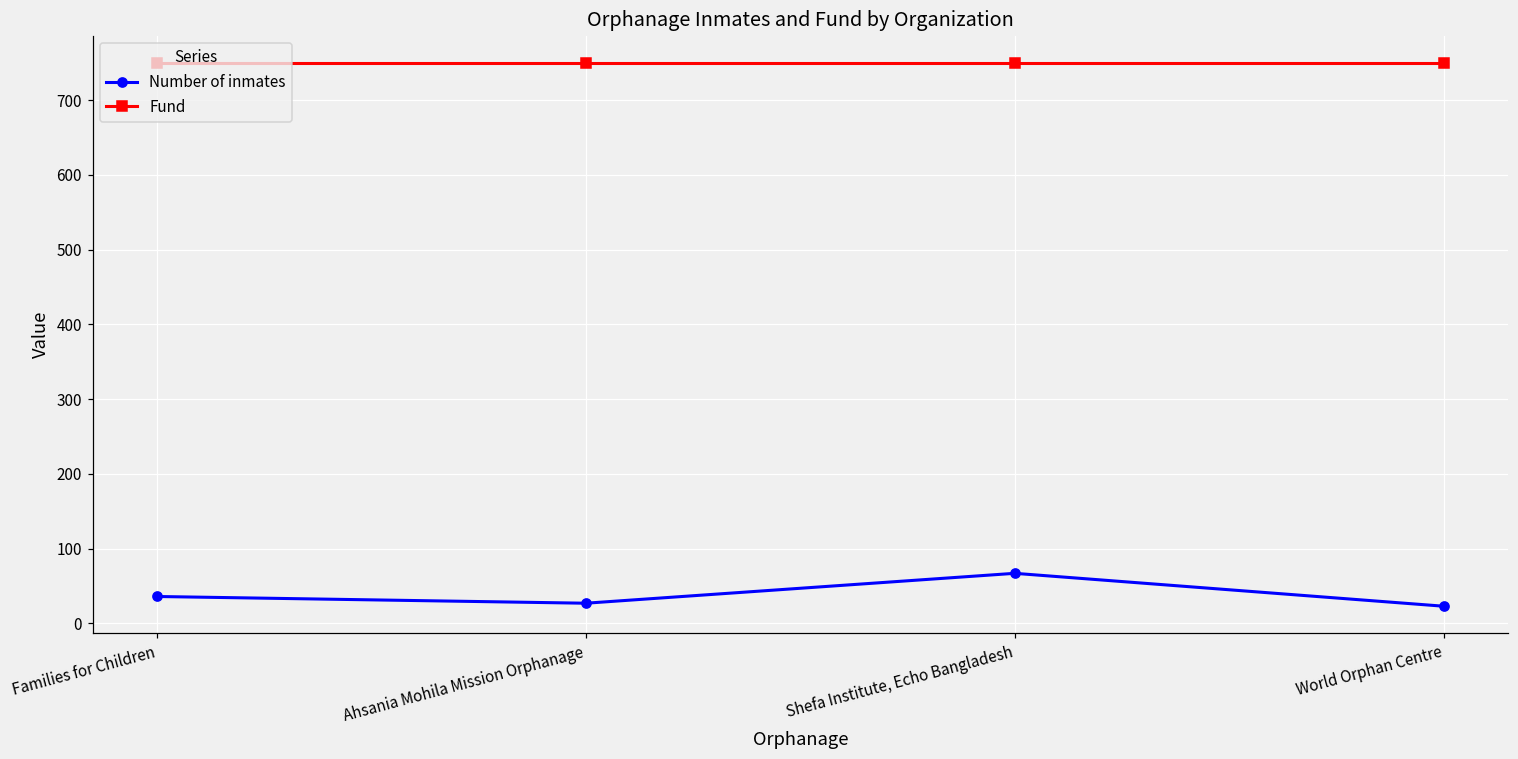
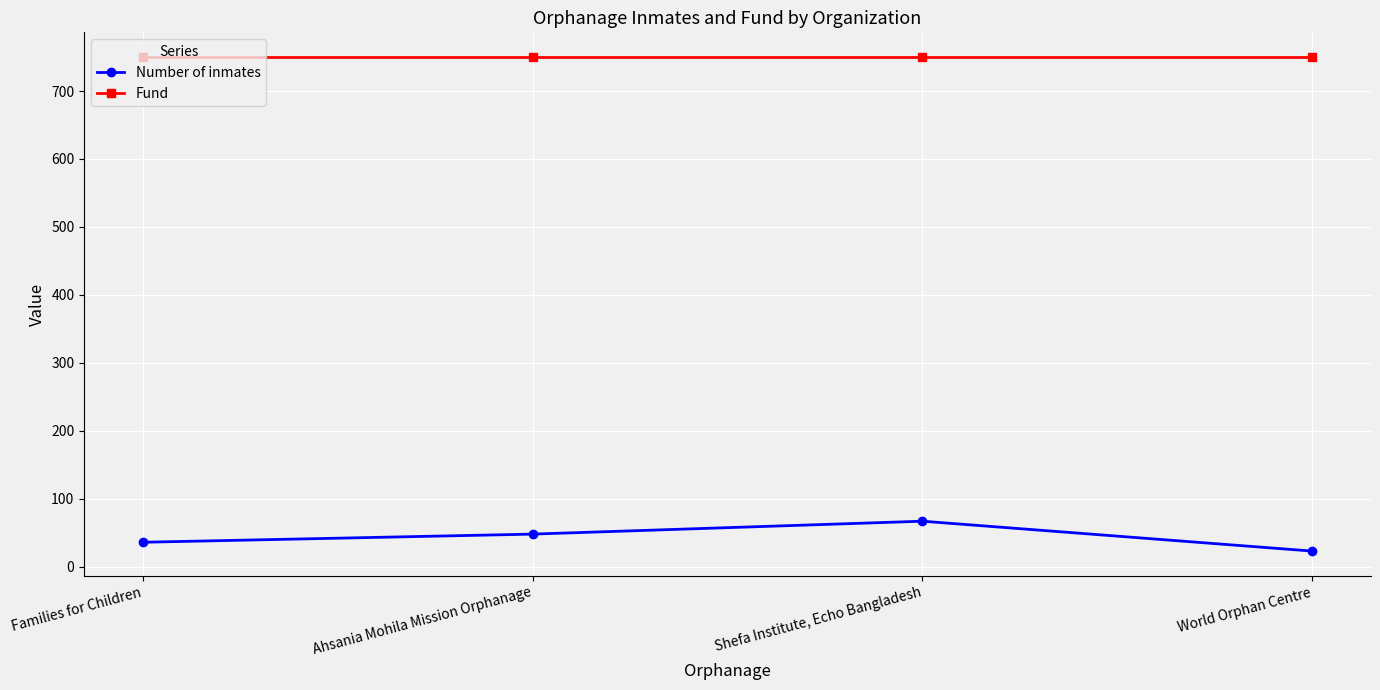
  {
    "Number of inmates": {
      "Families for Children": 40,
-     "Ahsania Mohila Mission Orphanage": 30,
+     "Ahsania Mohila Mission Orphanage": 50,
      "Shefa Institute, Echo Bangladesh": 70,
      "World Orphan Centre": 20
    },
    "Fund": {
      "Ahsania Mohila Mission Orphanage": 750,
      "Shefa Institute, Echo Bangladesh": 750,
      "World Orphan Centre": 750
    }
  }
